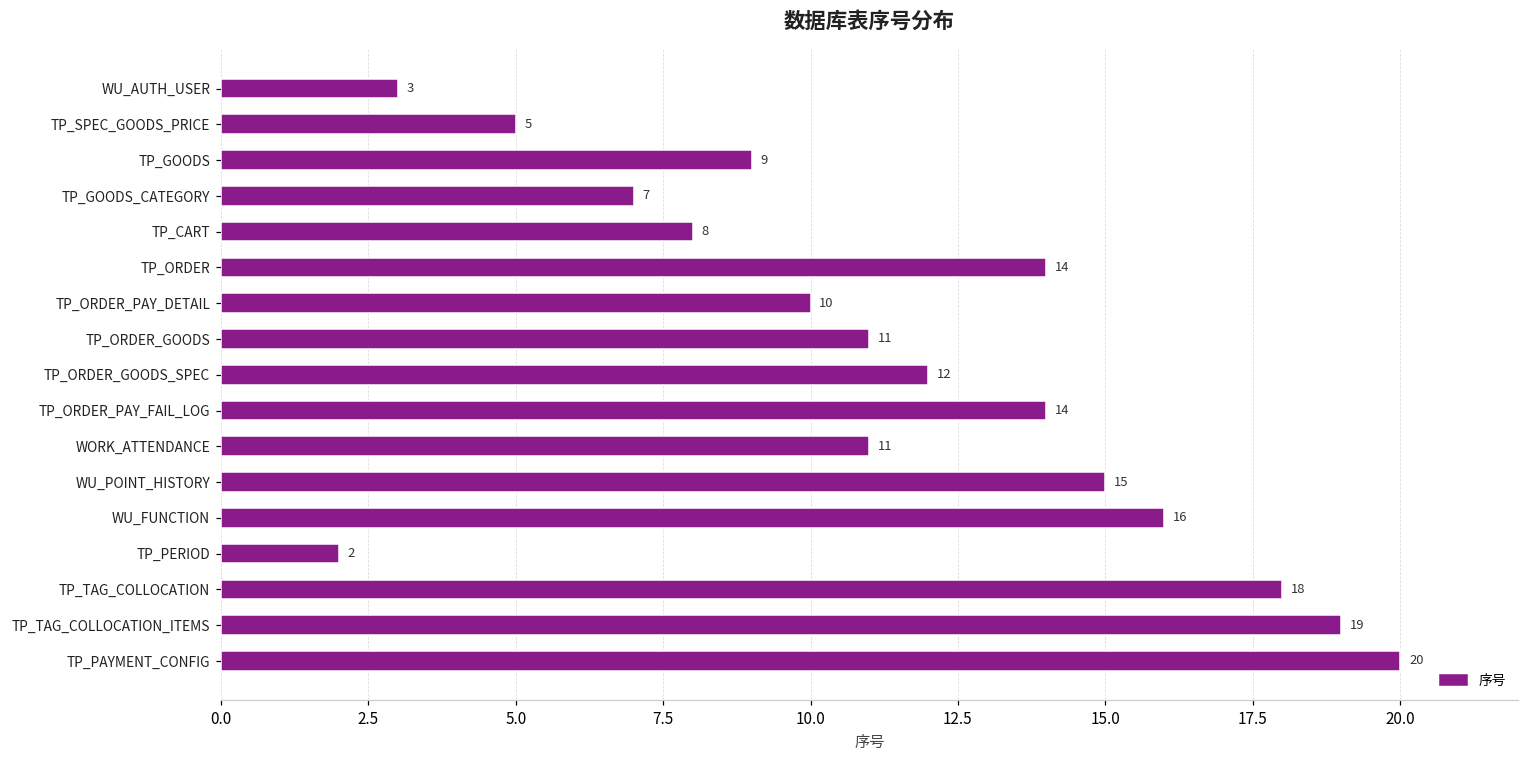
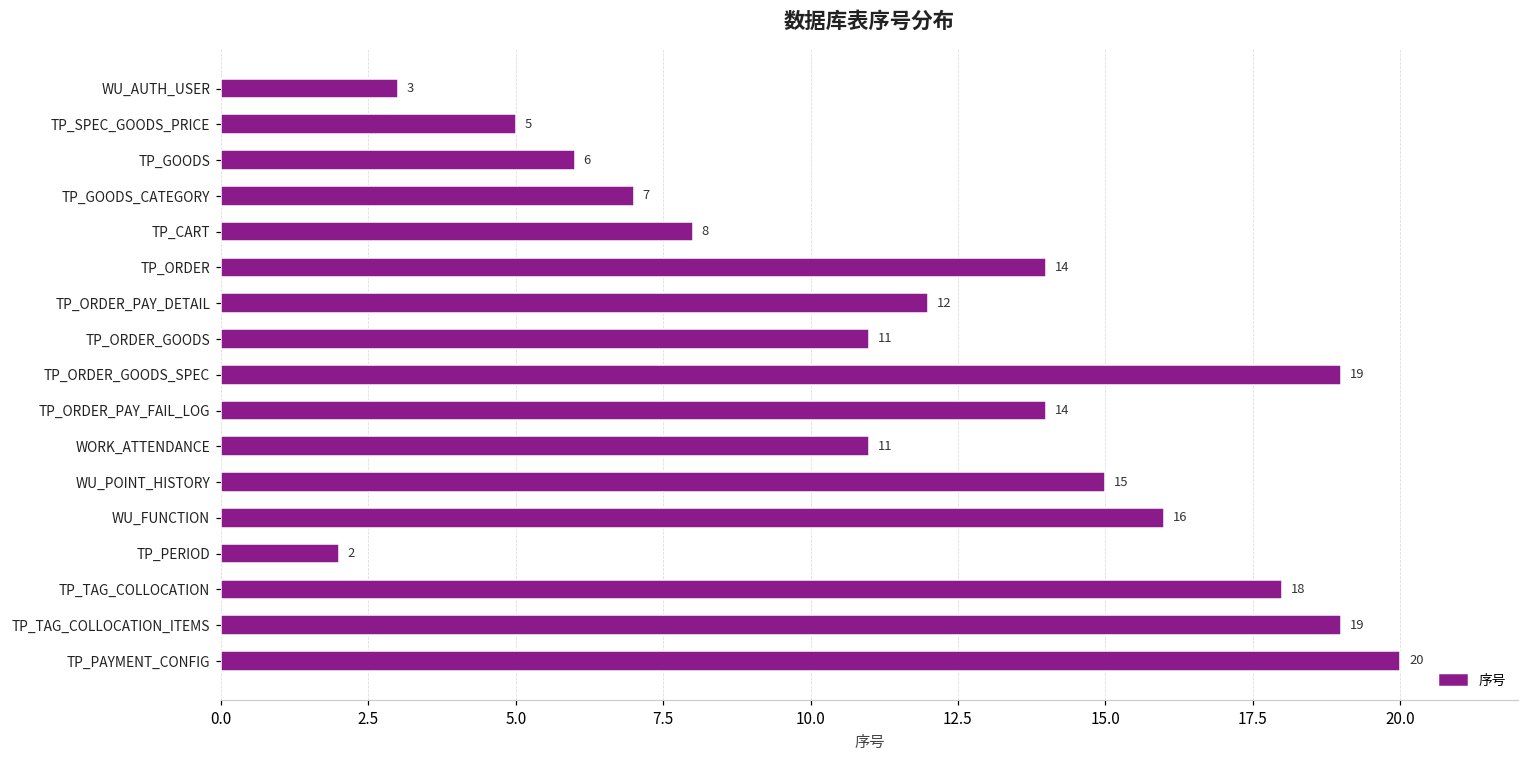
  {
    "WU_AUTH_USER": 3,
    "TP_SPEC_GOODS_PRICE": 5,
-   "TP_GOODS": 9,
+   "TP_GOODS": 6,
    "TP_GOODS_CATEGORY": 7,
    "TP_CART": 8,
    "TP_ORDER": 14,
-   "TP_ORDER_PAY_DETAIL": 10,
+   "TP_ORDER_PAY_DETAIL": 12,
    "TP_ORDER_GOODS": 11,
-   "TP_ORDER_GOODS_SPEC": 12,
+   "TP_ORDER_GOODS_SPEC": 19,
    "TP_ORDER_PAY_FAIL_LOG": 14,
    "WORK_ATTENDANCE": 11,
    "WU_POINT_HISTORY": 15,
    "WU_FUNCTION": 16,
    "TP_PERIOD": 2,
    "TP_TAG_COLLOCATION": 18,
    "TP_TAG_COLLOCATION_ITEMS": 19,
    "TP_PAYMENT_CONFIG": 20
  }
